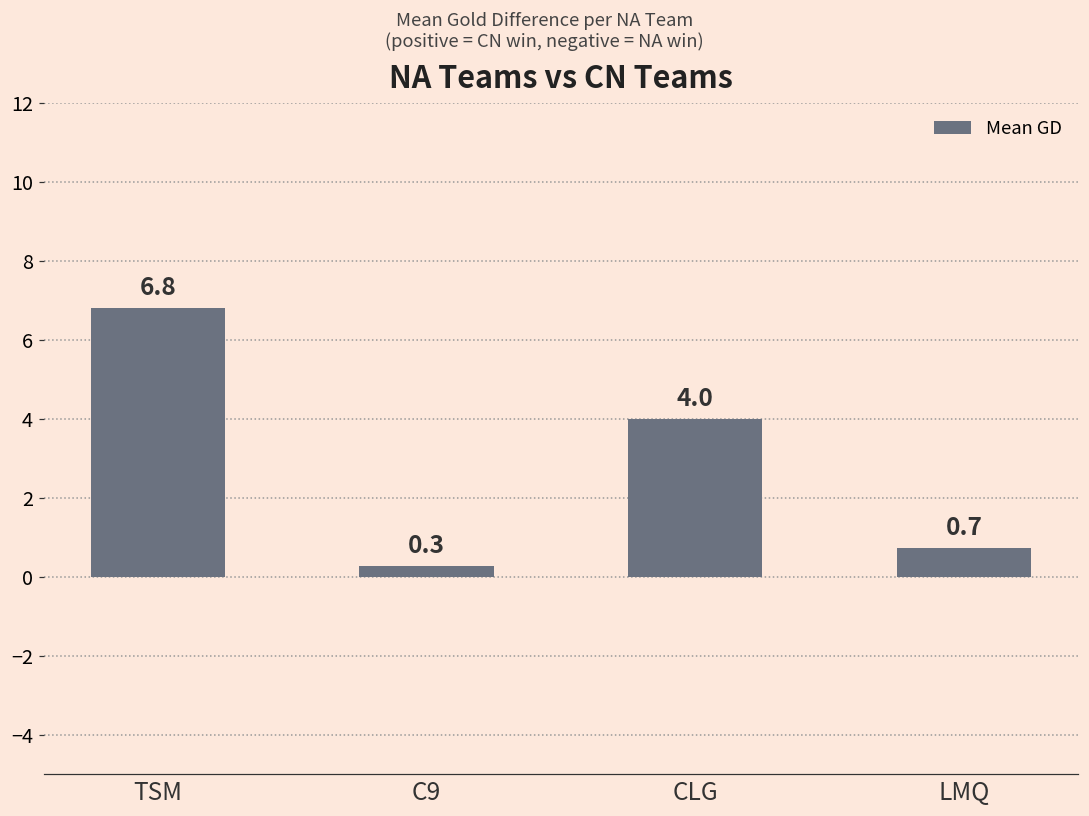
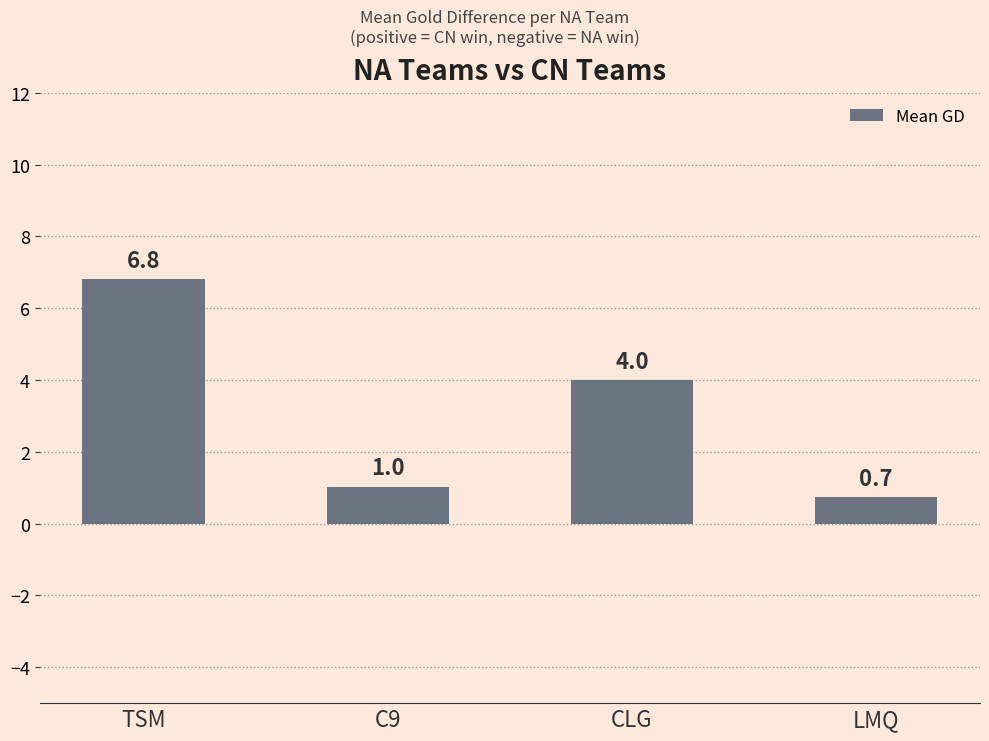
  {
    "TSM": 6.8,
-   "C9": 0.3,
+   "C9": 1.0,
    "CLG": 4.0,
    "LMQ": 0.7
  }
